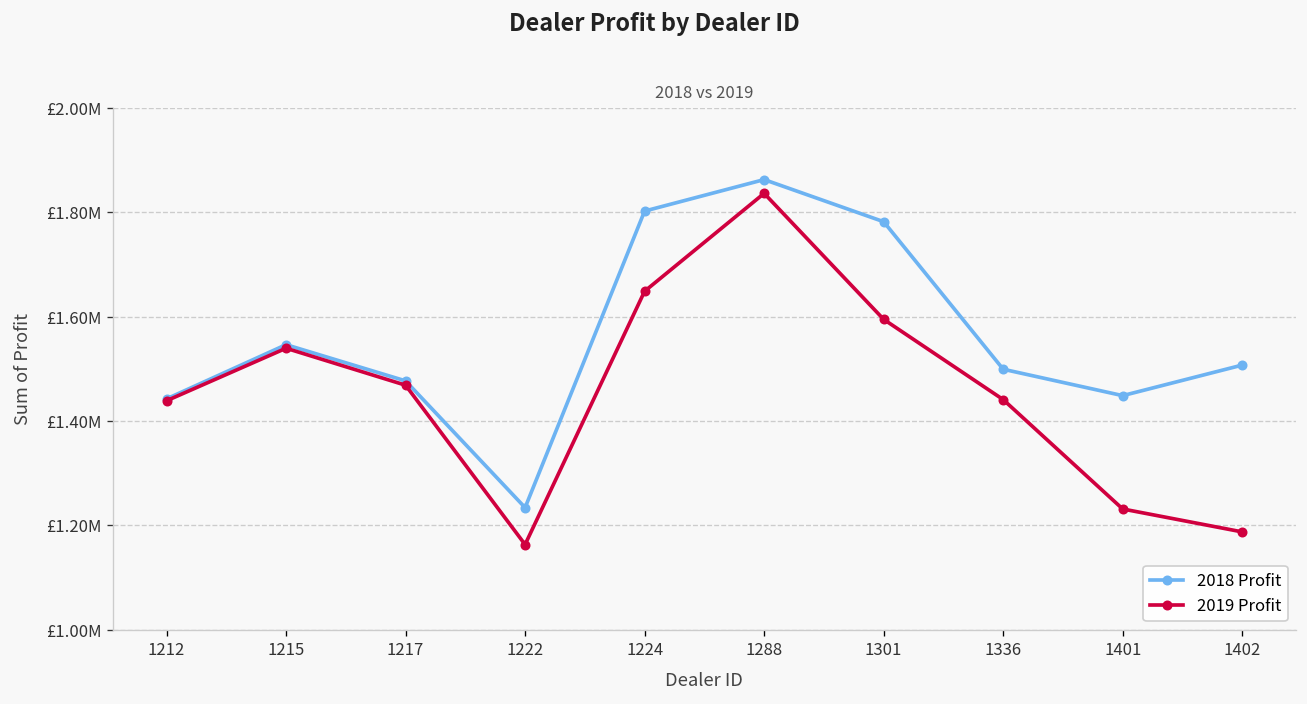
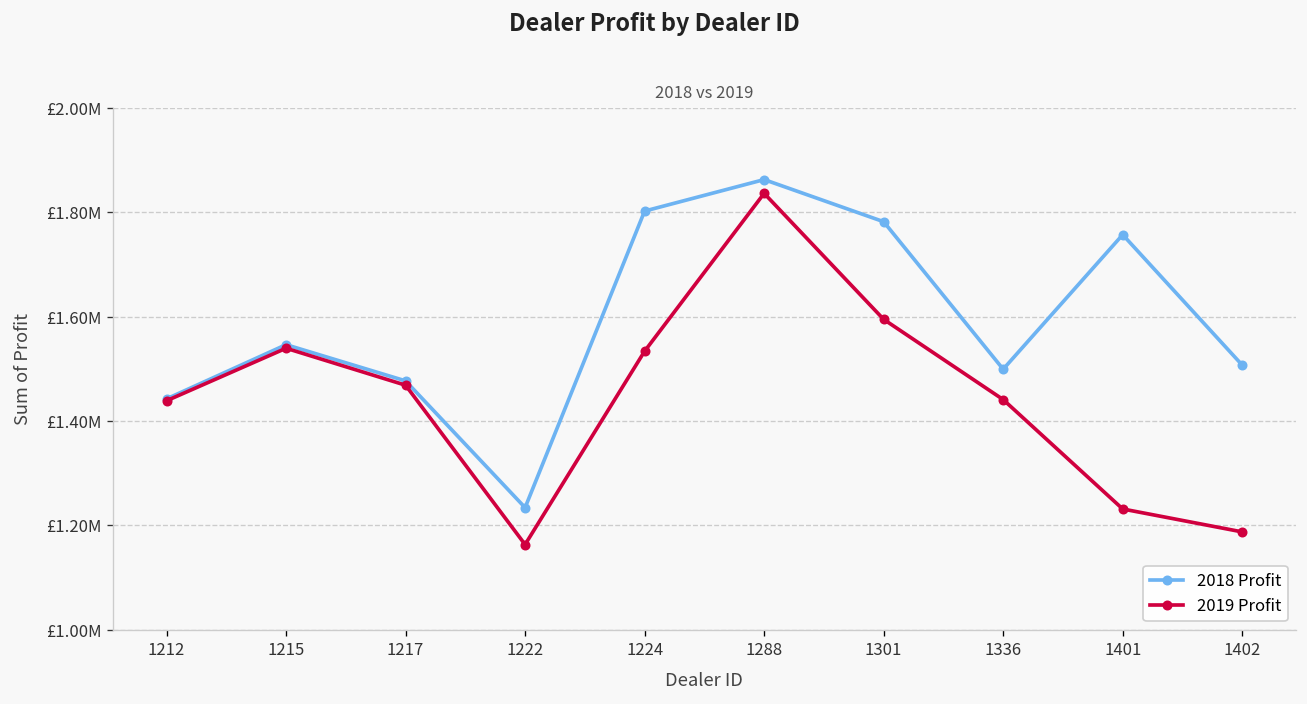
  {
    "2018 Profit": {
      "1215": "£1550000",
      "1217": "£1480000",
      "1222": "£1230000",
      "1224": "£1800000",
      "1288": "£1860000",
      "1301": "£1780000",
      "1336": "£1500000",
-     "1401": "£1450000",
+     "1401": "£1760000",
      "1402": "£1510000"
    },
    "2019 Profit": {
      "1215": "£1540000",
      "1217": "£1470000",
      "1222": "£1160000",
-     "1224": "£1650000",
+     "1224": "£1530000",
      "1288": "£1840000",
      "1301": "£1590000",
      "1336": "£1440000",
      "1401": "£1230000",
      "1402": "£1190000"
    }
  }
